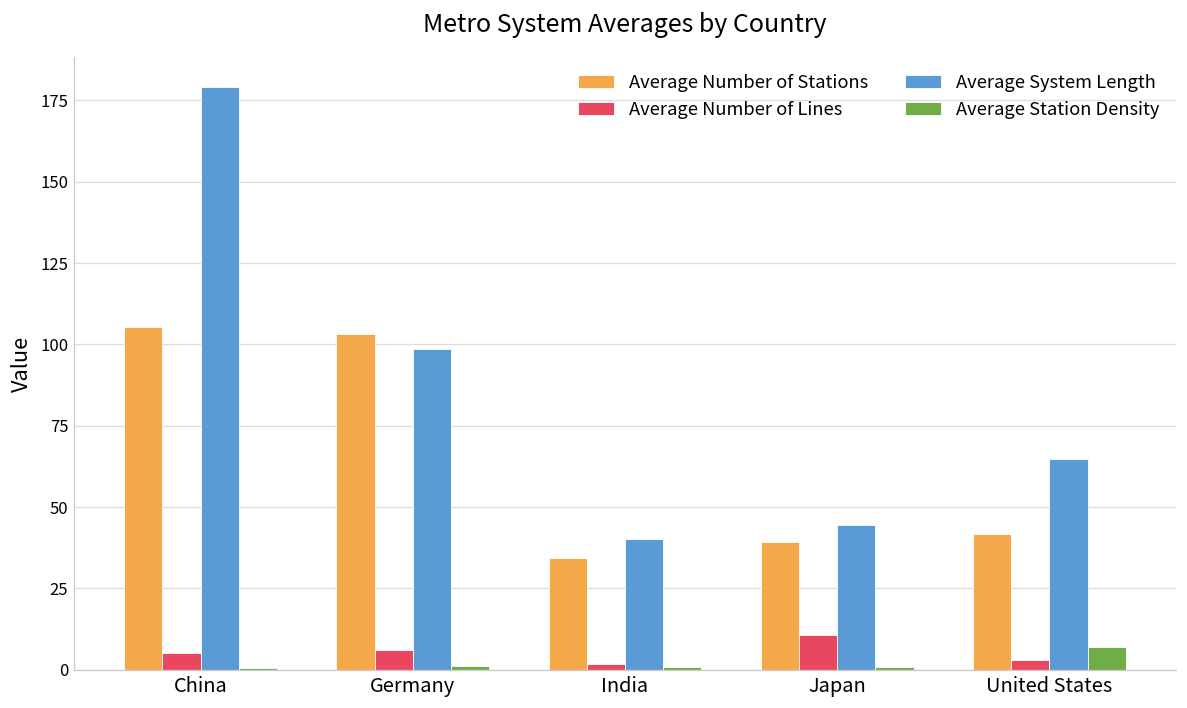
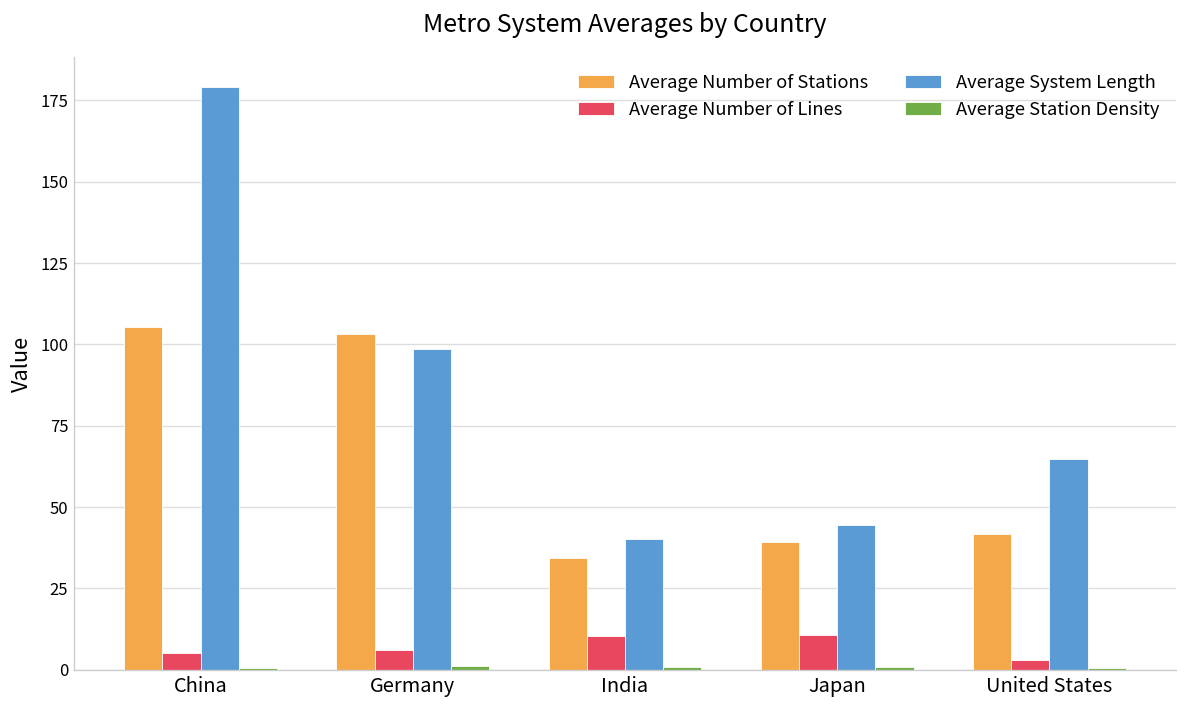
  {
    "Average Number of Stations": {
      "China": 105,
      "Germany": 103,
      "India": 34,
      "Japan": 39,
      "United States": 42
    },
    "Average Number of Lines": {
      "China": 5,
      "Germany": 6,
-     "India": 2,
+     "India": 10,
      "Japan": 11,
      "United States": 3
    },
    "Average System Length": {
      "China": 179,
      "Germany": 99,
      "India": 40,
      "Japan": 44,
      "United States": 65
    },
    "Average Station Density": {
      "Germany": 1,
      "Japan": 1,
-     "United States": 7
+     "United States": 1
    }
  }
